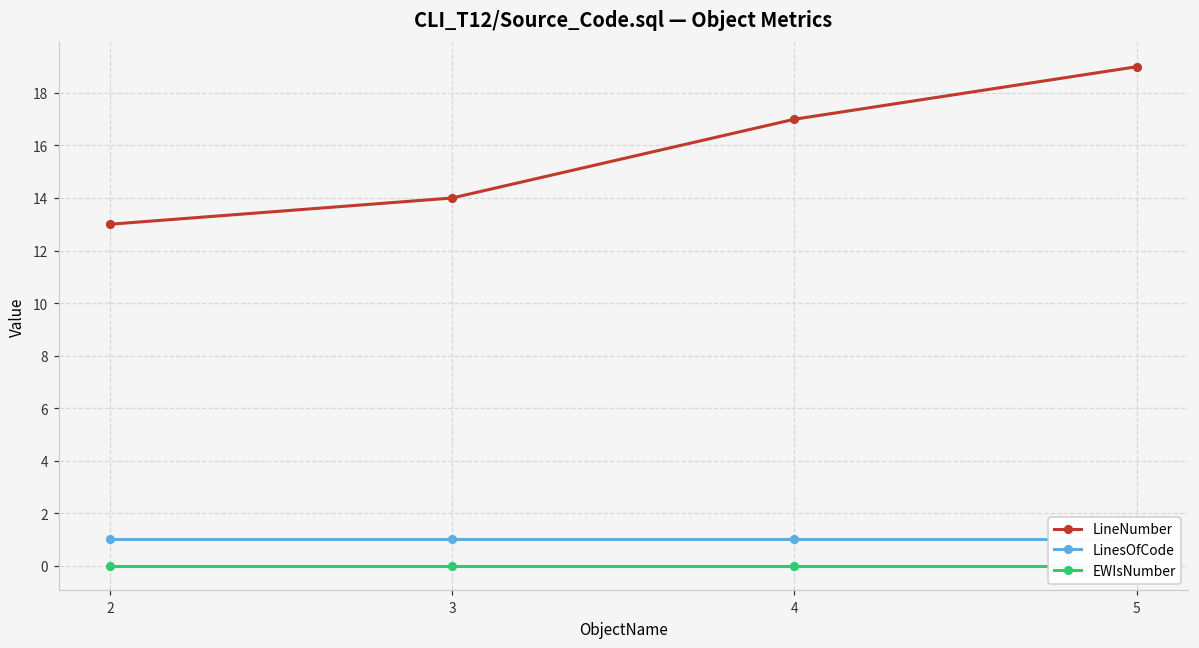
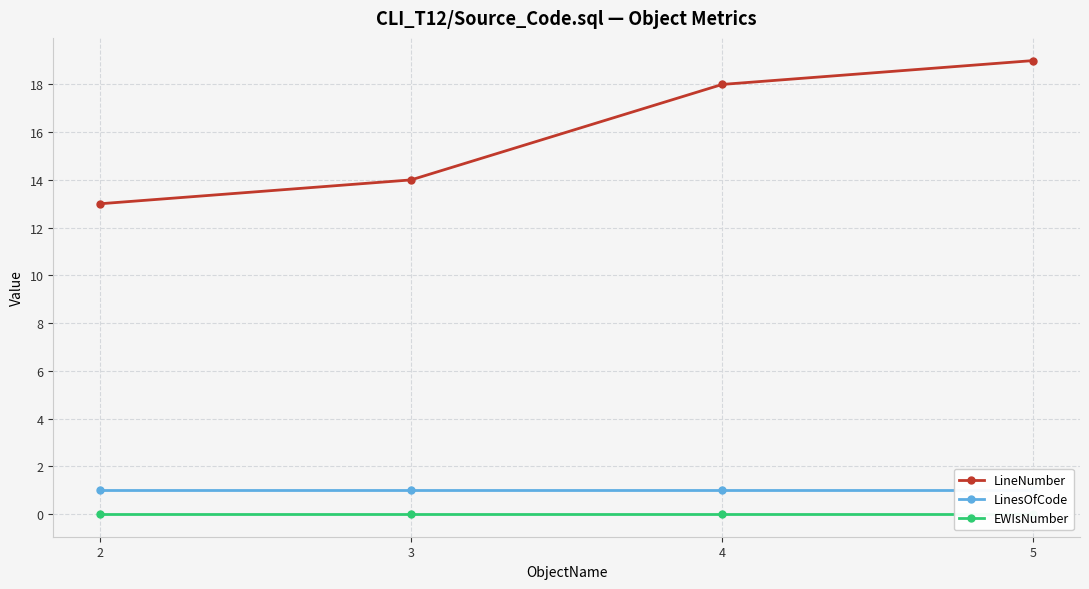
  {
    "LineNumber": {
      "2": 13,
      "3": 14,
-     "4": 17,
+     "4": 18,
      "5": 19
    },
    "LinesOfCode": {
      "2": 1,
      "3": 1,
      "4": 1
    },
    "EWIsNumber": {
      "2": 0,
      "3": 0,
      "4": 0
    }
  }
